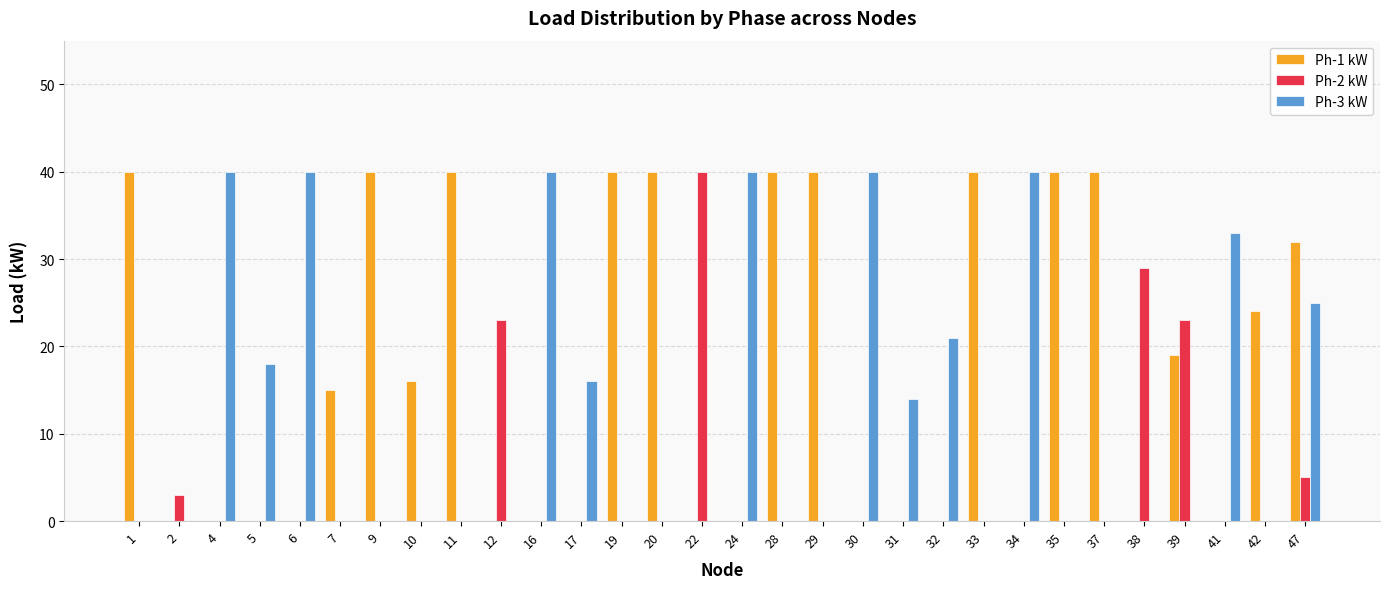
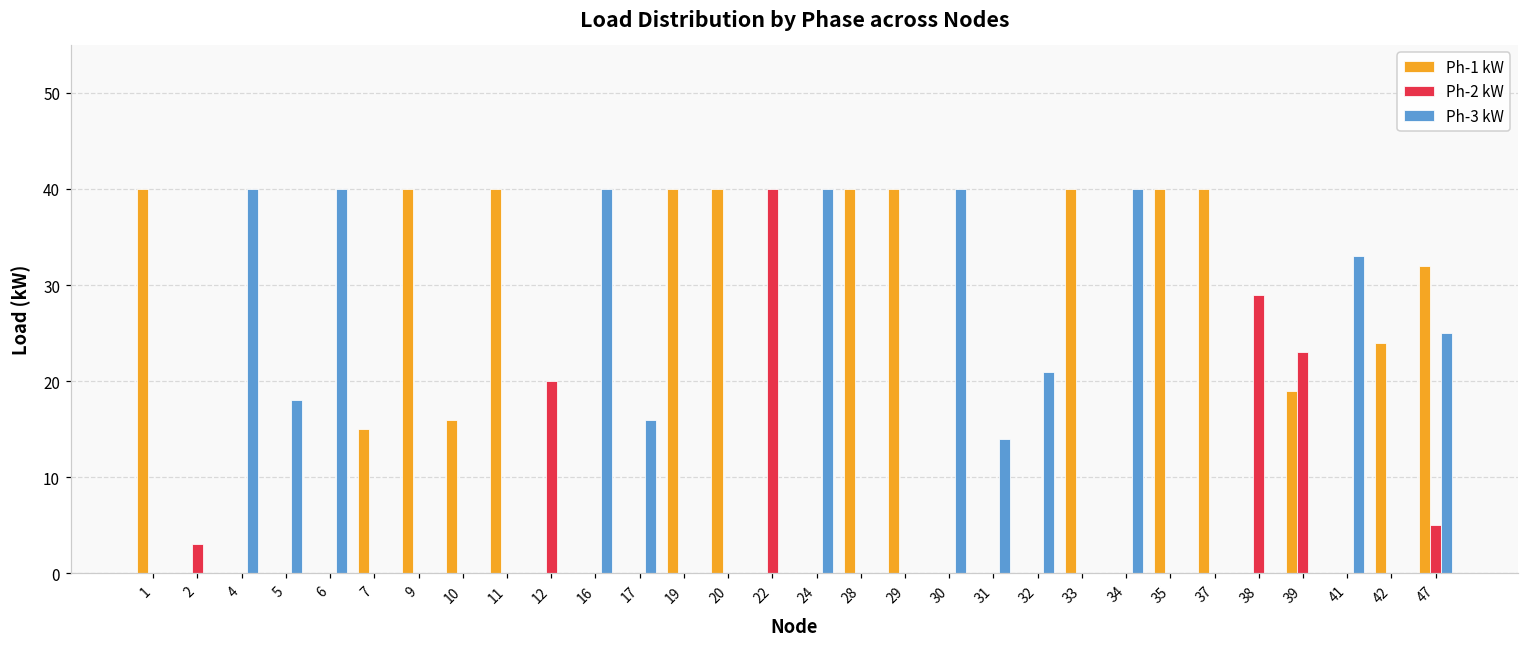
  {
    "Ph-1 kW": {
      "1": 40,
      "2": 0,
      "4": 0,
      "5": 0,
      "6": 0,
      "7": 15,
      "9": 40,
      "10": 16,
      "11": 40,
      "12": 0,
      "16": 0,
      "17": 0,
      "19": 40,
      "20": 40,
      "22": 0,
      "24": 0,
      "28": 40,
      "29": 40,
      "30": 0,
      "31": 0,
      "32": 0,
      "33": 40,
      "34": 0,
      "35": 40,
      "37": 40,
      "38": 0,
      "39": 19,
      "41": 0,
      "42": 24,
      "47": 32
    },
    "Ph-2 kW": {
      "1": 0,
      "2": 3,
      "4": 0,
      "5": 0,
      "6": 0,
      "7": 0,
      "9": 0,
      "10": 0,
      "11": 0,
-     "12": 23,
+     "12": 20,
      "16": 0,
      "17": 0,
      "19": 0,
      "20": 0,
      "22": 40,
      "24": 0,
      "28": 0,
      "29": 0,
      "30": 0,
      "31": 0,
      "32": 0,
      "33": 0,
      "34": 0,
      "35": 0,
      "37": 0,
      "38": 29,
      "39": 23,
      "41": 0,
      "42": 0,
      "47": 5
    },
    "Ph-3 kW": {
      "1": 0,
      "2": 0,
      "4": 40,
      "5": 18,
      "6": 40,
      "7": 0,
      "9": 0,
      "10": 0,
      "11": 0,
      "12": 0,
      "16": 40,
      "17": 16,
      "19": 0,
      "20": 0,
      "22": 0,
      "24": 40,
      "28": 0,
      "29": 0,
      "30": 40,
      "31": 14,
      "32": 21,
      "33": 0,
      "34": 40,
      "35": 0,
      "37": 0,
      "38": 0,
      "39": 0,
      "41": 33,
      "42": 0,
      "47": 25
    }
  }
